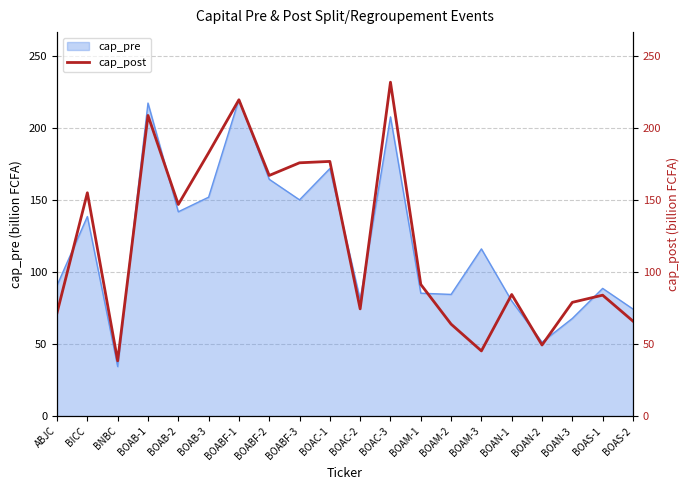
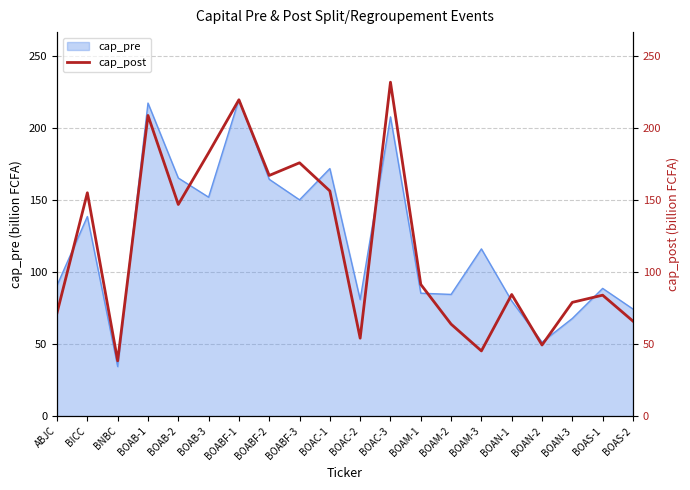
  {
    "cap_pre": {
      "ABJC": 91,
      "BICC": 139,
      "BNBC": 34,
      "BOAB-1": 218,
-     "BOAB-2": 142,
+     "BOAB-2": 165,
      "BOAB-3": 152,
      "BOABF-1": 220,
      "BOABF-2": 165,
      "BOABF-3": 150,
      "BOAC-1": 172,
      "BOAC-2": 81,
      "BOAC-3": 208,
      "BOAM-1": 85,
      "BOAM-2": 85,
      "BOAM-3": 116,
      "BOAN-1": 80,
      "BOAN-2": 51,
      "BOAN-3": 68,
      "BOAS-1": 89,
      "BOAS-2": 74
    },
    "cap_post": {
      "ABJC": 72,
      "BICC": 155,
      "BNBC": 38,
      "BOAB-1": 209,
      "BOAB-2": 147,
      "BOAB-3": 183,
      "BOABF-1": 220,
      "BOABF-2": 167,
      "BOABF-3": 176,
-     "BOAC-1": 177,
-     "BOAC-2": 75,
+     "BOAC-1": 156,
+     "BOAC-2": 54,
      "BOAC-3": 232,
      "BOAM-1": 92,
      "BOAM-2": 64,
      "BOAM-3": 45,
      "BOAN-1": 84,
      "BOAN-2": 49,
      "BOAN-3": 79,
      "BOAS-1": 84,
      "BOAS-2": 66
    }
  }
